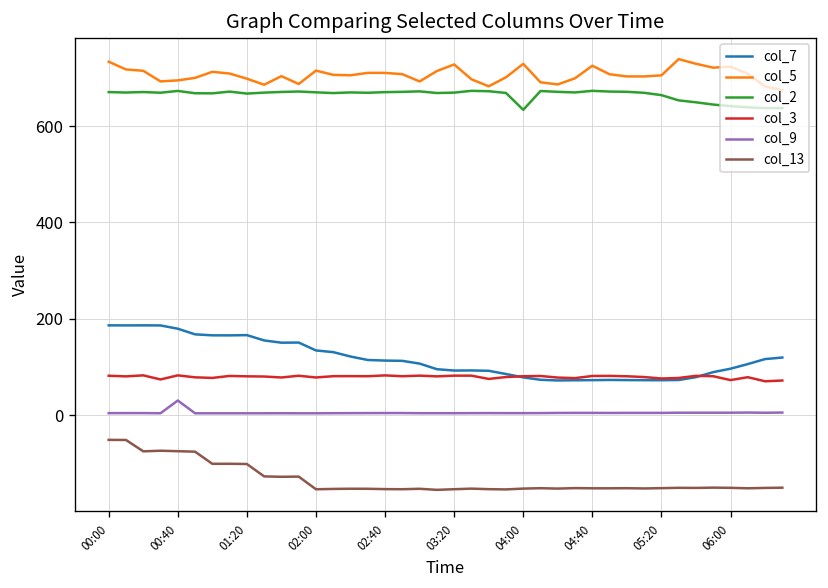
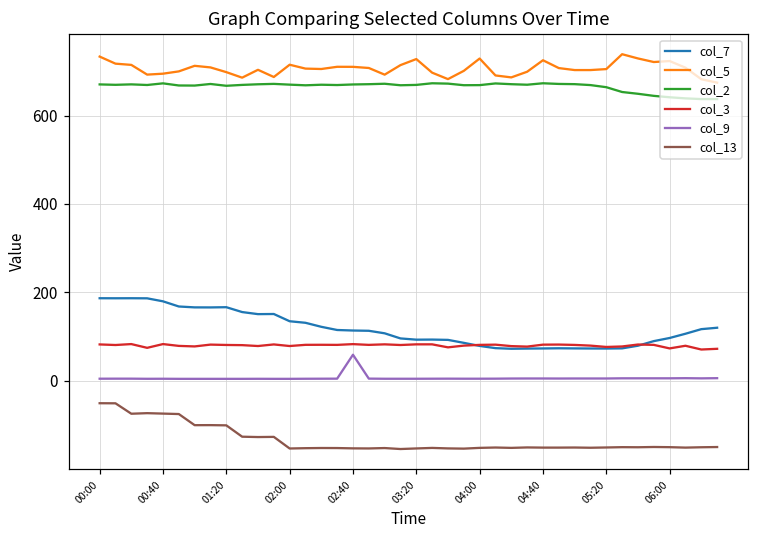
  {
    "col_7": {
      "00:00": 190,
      "00:40": 180,
      "01:20": 170,
      "02:00": 130,
      "02:40": 110,
      "03:20": 90,
      "04:40": 70,
      "06:00": 100
    },
    "col_5": {
      "00:00": 730,
      "00:40": 690,
      "01:20": 700,
      "02:00": 720,
      "02:40": 710,
      "03:20": 730,
      "04:00": 730,
      "04:40": 730,
      "05:20": 710
    },
    "col_2": {
      "00:00": 670,
      "00:40": 670,
      "01:20": 670,
      "02:00": 670,
      "02:40": 670,
      "03:20": 670,
-     "04:00": 630,
+     "04:00": 670,
      "04:40": 670,
      "05:20": 660
    },
    "col_3": {
      "00:00": 80,
      "00:40": 80,
      "01:20": 80,
      "02:00": 80,
      "02:40": 80,
      "03:20": 80,
      "04:40": 80,
      "06:00": 70
    },
    "col_9": {
      "00:00": 0,
-     "00:40": 30,
+     "00:40": 0,
      "01:20": 0,
      "02:00": 0,
-     "02:40": 0,
+     "02:40": 60,
      "03:20": 0,
      "04:00": 0,
      "04:40": 0,
      "05:20": 0,
      "06:00": 10
    },
    "col_13": {
      "00:00": -50,
      "00:40": -70,
      "01:20": -100,
      "02:00": -150,
      "02:40": -150,
      "03:20": -150,
      "04:00": -150,
      "04:40": -150,
      "05:20": -150,
      "06:00": -150
    }
  }
